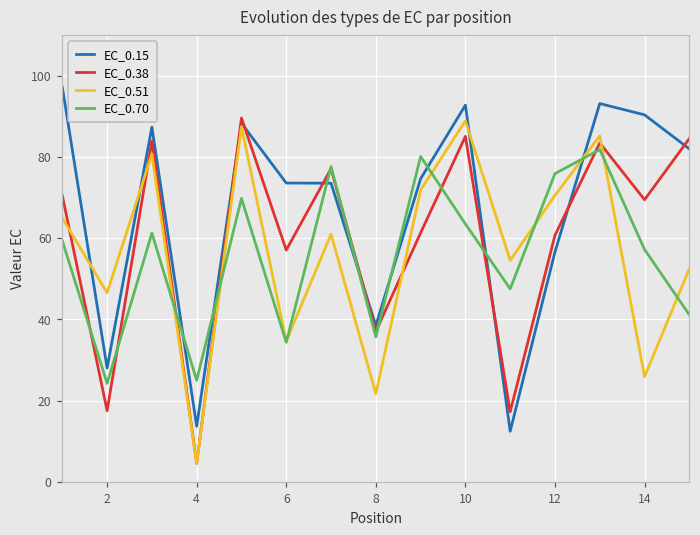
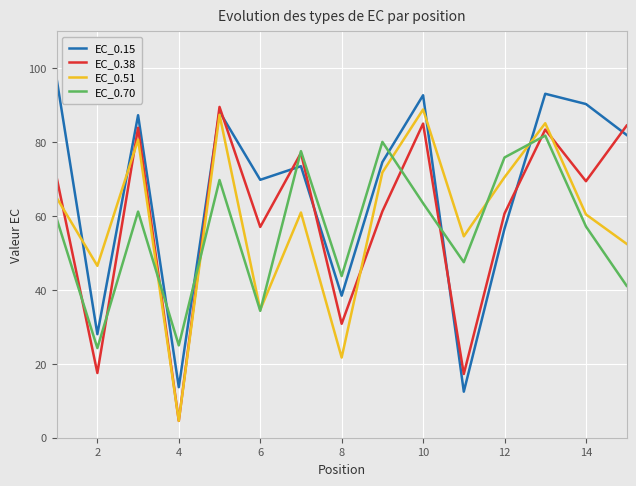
  {
    "EC_0.15": {
      "2": 28,
      "4": 14,
-     "6": 74,
+     "6": 70,
      "8": 38,
      "10": 93,
      "12": 57,
      "14": 90
    },
    "EC_0.38": {
      "2": 18,
      "6": 57,
-     "8": 37,
+     "8": 31,
      "10": 85,
      "12": 61,
      "14": 69
    },
    "EC_0.51": {
      "2": 47,
      "8": 22,
      "10": 89,
      "12": 71,
-     "14": 26
+     "14": 60
    },
    "EC_0.70": {
      "2": 24,
      "4": 25,
-     "8": 36,
+     "8": 44,
      "10": 63,
      "12": 76,
      "14": 57
    }
  }
